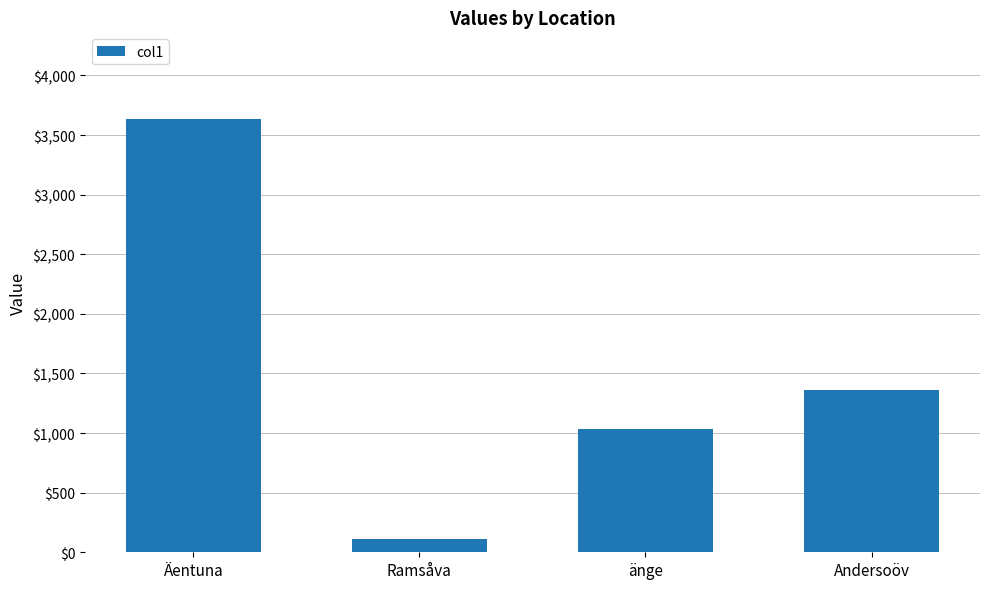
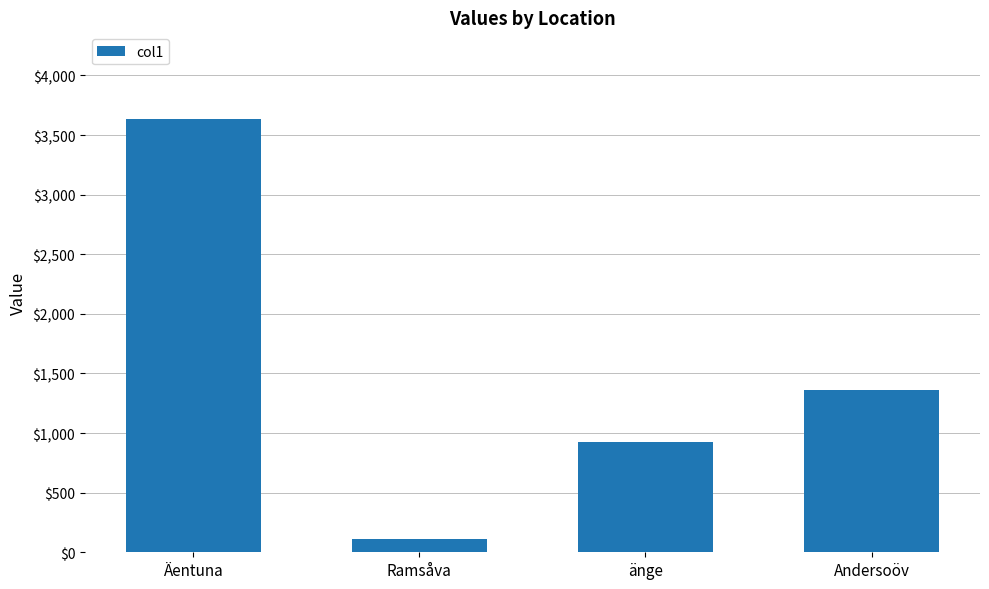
  {
    "Äentuna": "$3,630",
    "Ramsåva": "$110",
-   "änge": "$1,030",
+   "änge": "$930",
    "Andersoöv": "$1,360"
  }
